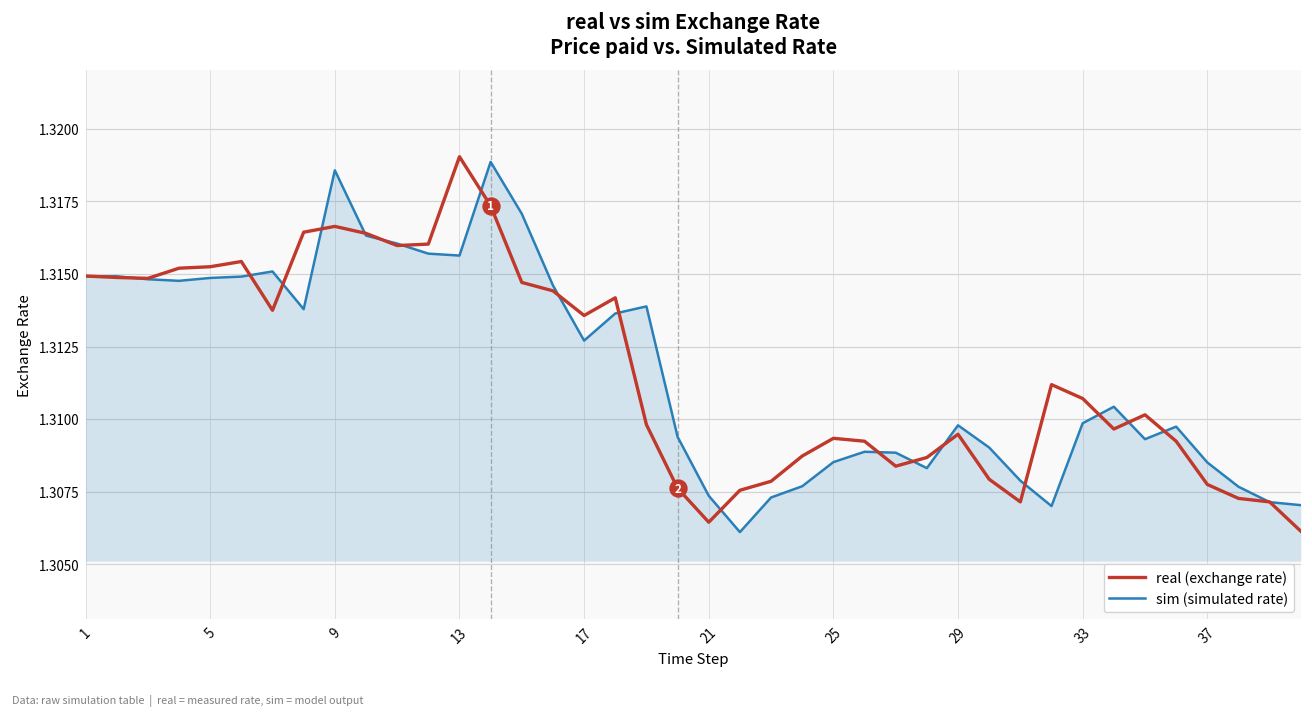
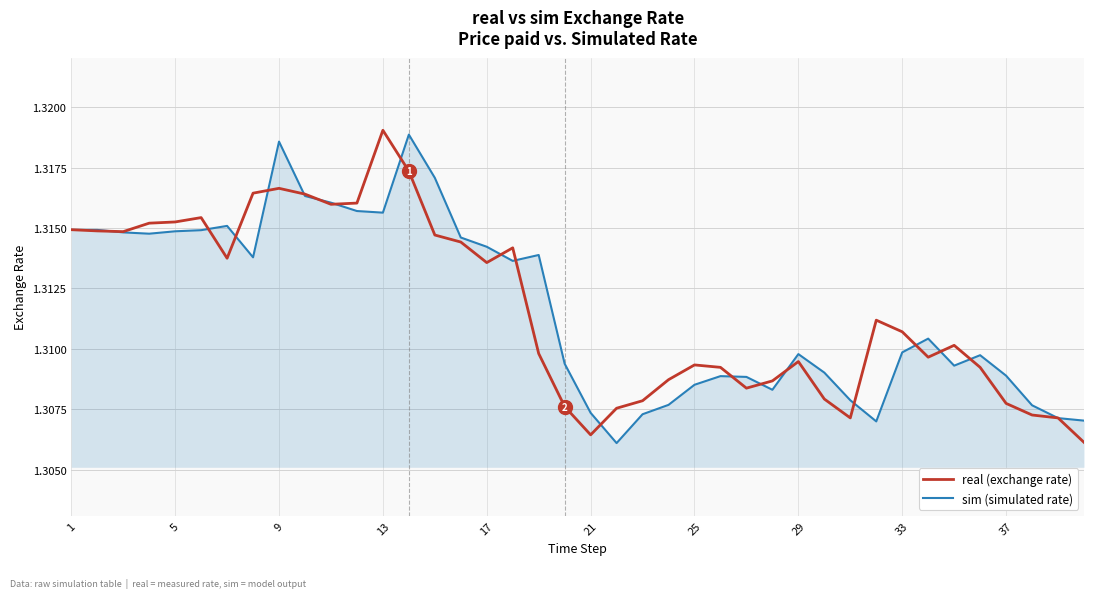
  {
    "sim (simulated rate)": {
      "5": 1.3149,
      "9": 1.3186,
      "13": 1.3156,
-     "17": 1.3127,
+     "17": 1.3142,
      "21": 1.3074,
      "25": 1.3085,
      "29": 1.3098,
      "33": 1.3099,
-     "37": 1.3085
+     "37": 1.3089
    }
  }
